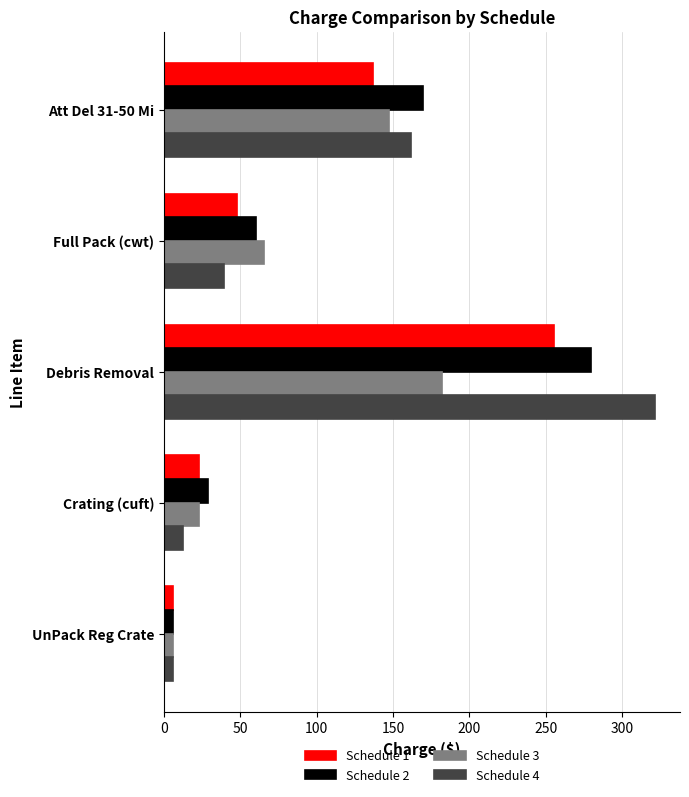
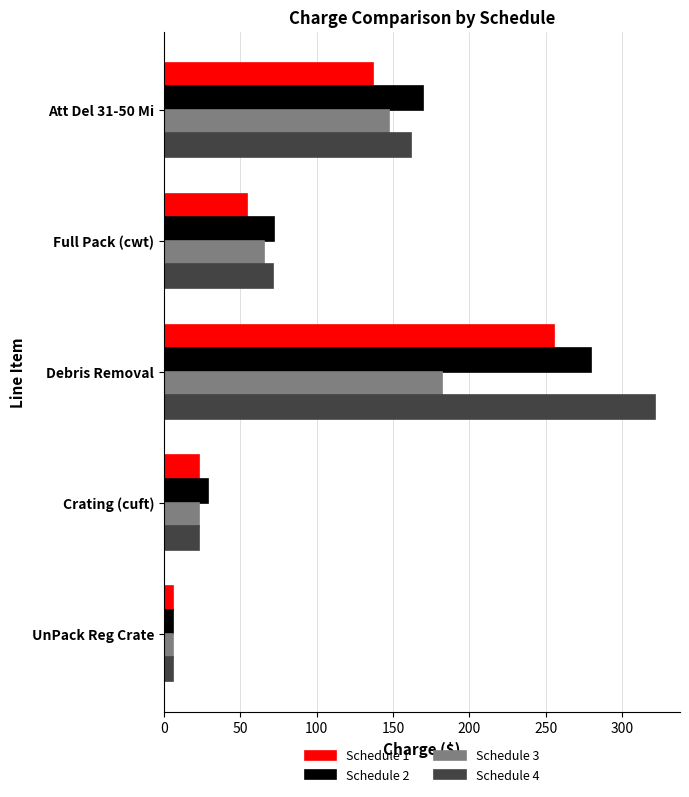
  {
    "Schedule 1": {
      "Att Del 31-50 Mi": 137,
-     "Full Pack (cwt)": 48,
+     "Full Pack (cwt)": 54,
      "Debris Removal": 255,
      "Crating (cuft)": 23,
      "UnPack Reg Crate": 6
    },
    "Schedule 2": {
      "Att Del 31-50 Mi": 170,
-     "Full Pack (cwt)": 60,
+     "Full Pack (cwt)": 72,
      "Debris Removal": 279,
      "Crating (cuft)": 29,
      "UnPack Reg Crate": 6
    },
    "Schedule 3": {
      "Att Del 31-50 Mi": 147,
      "Full Pack (cwt)": 66,
      "Debris Removal": 182,
      "Crating (cuft)": 23,
      "UnPack Reg Crate": 6
    },
    "Schedule 4": {
      "Att Del 31-50 Mi": 162,
-     "Full Pack (cwt)": 40,
+     "Full Pack (cwt)": 71,
      "Debris Removal": 322,
-     "Crating (cuft)": 13,
+     "Crating (cuft)": 23,
      "UnPack Reg Crate": 6
    }
  }
